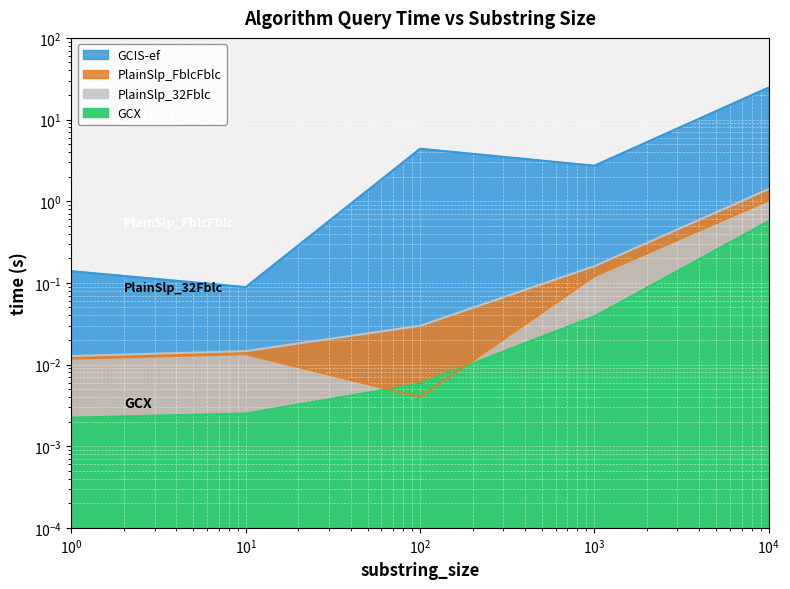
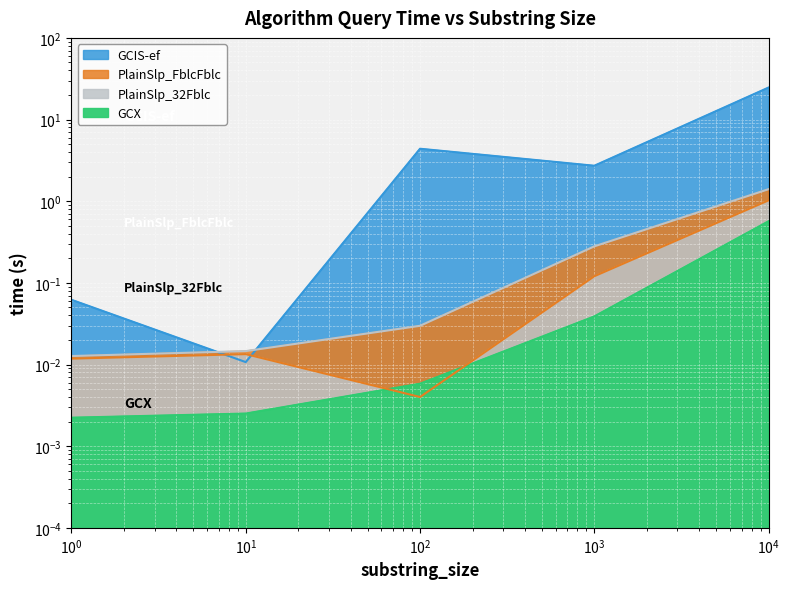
  {
    "GCIS-ef": {
-     "10^0": 0.14,
-     "10^1": 0.09,
+     "10^0": 0.06,
+     "10^1": 0.011,
      "10^2": 4,
      "10^3": 2.7,
      "10^4": 25
    },
    "PlainSlp_FblcFblc": {
      "10^0": 0.013,
      "10^1": 0.015,
      "10^2": 0.03,
-     "10^3": 0.16,
+     "10^3": 0.28,
      "10^4": 1.4
    },
    "PlainSlp_32Fblc": {
      "10^0": 0.012,
      "10^1": 0.013,
      "10^2": 0.004,
      "10^3": 0.12,
      "10^4": 1.0
    },
    "GCX": {
      "10^0": 0.0022,
      "10^1": 0.0025,
      "10^2": 0.006,
      "10^3": 0.04,
      "10^4": 0.6
    }
  }
